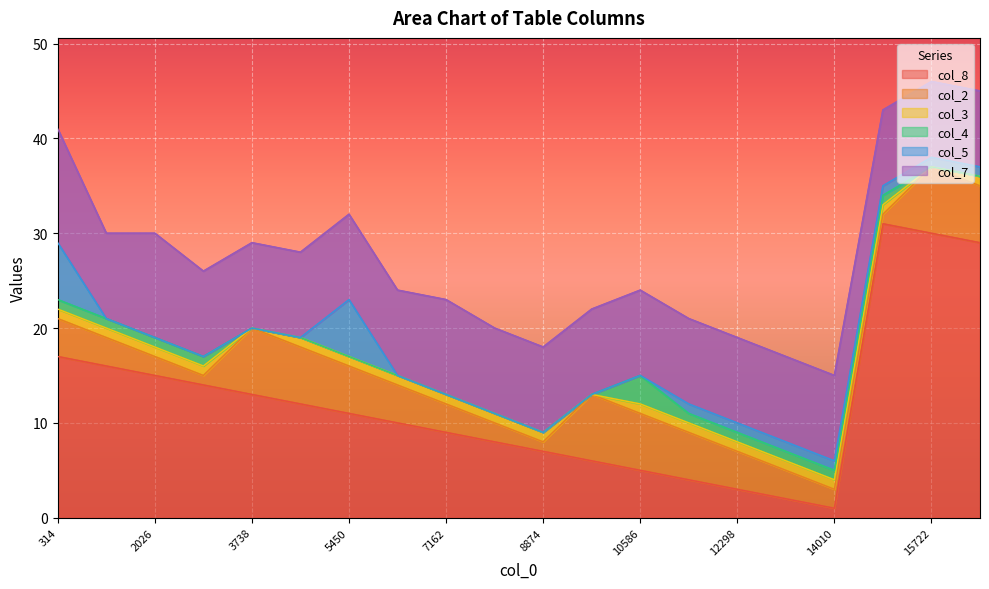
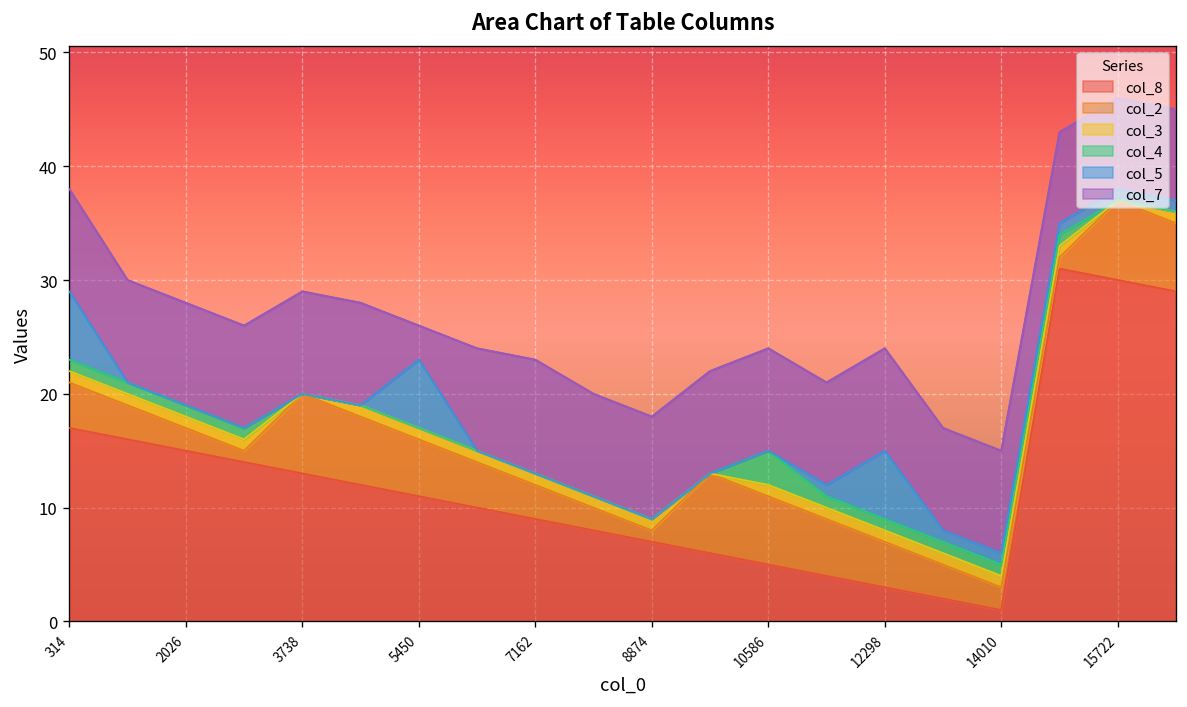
  {
    "col_4": {
      "314": 1,
      "12298": 1,
      "14010": 1
    },
    "col_5": {
      "314": 6,
      "5450": 6,
-     "12298": 1,
+     "12298": 6,
      "14010": 1
    },
    "col_7": {
-     "314": 12,
-     "2026": 11,
+     "314": 9,
+     "2026": 9,
      "3738": 9,
-     "5450": 9,
+     "5450": 3,
      "7162": 10,
      "8874": 9,
      "10586": 9,
      "12298": 9,
      "14010": 9
    }
  }
